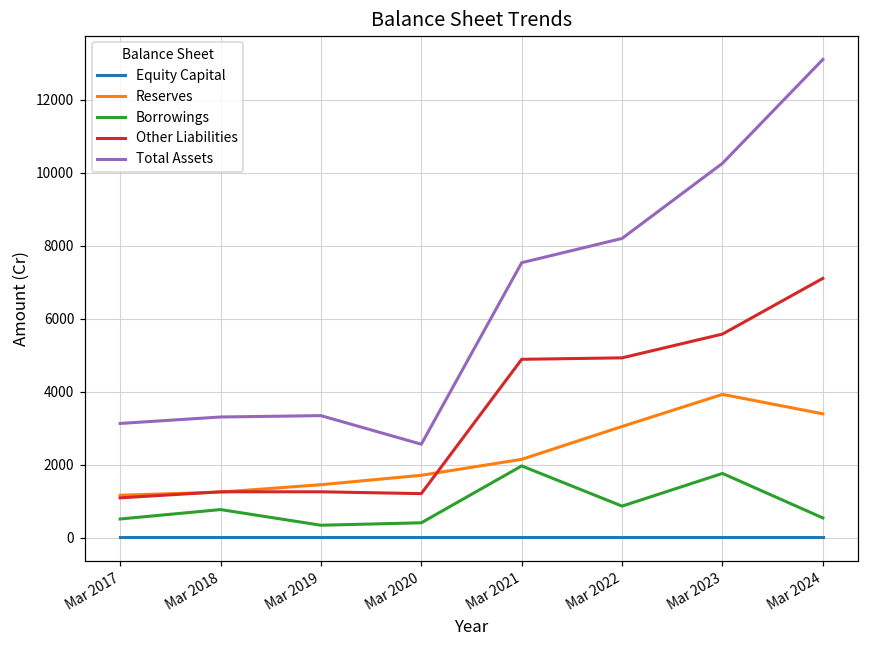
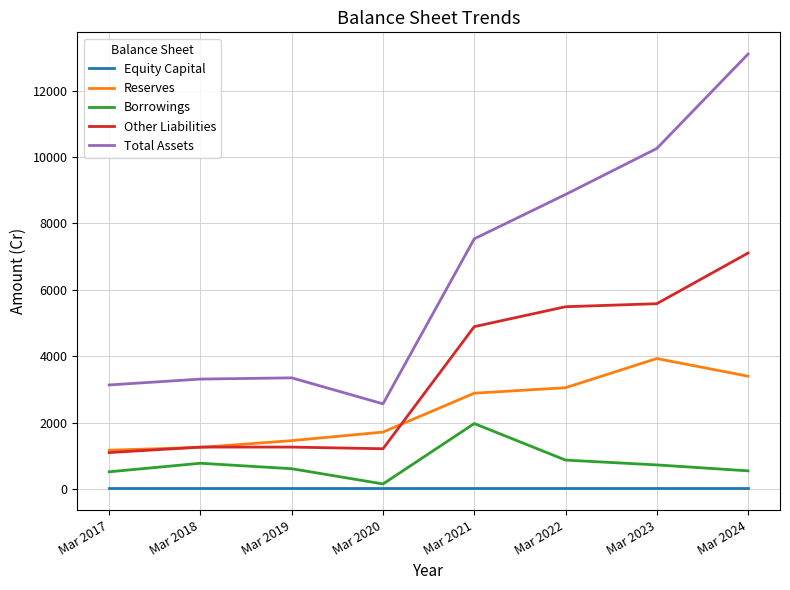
  {
    "Equity Capital": {
      "Mar 2017": 0,
      "Mar 2018": 0,
      "Mar 2019": 0,
      "Mar 2020": 0,
      "Mar 2021": 0,
      "Mar 2022": 0,
      "Mar 2023": 0,
      "Mar 2024": 0
    },
    "Reserves": {
      "Mar 2019": 1500,
      "Mar 2020": 1700,
-     "Mar 2021": 2200,
+     "Mar 2021": 2900,
      "Mar 2022": 3100,
      "Mar 2023": 3900,
      "Mar 2024": 3400
    },
    "Borrowings": {
      "Mar 2017": 500,
      "Mar 2018": 800,
-     "Mar 2019": 300,
-     "Mar 2020": 400,
+     "Mar 2019": 600,
+     "Mar 2020": 200,
      "Mar 2021": 2000,
      "Mar 2022": 900,
-     "Mar 2023": 1800,
+     "Mar 2023": 700,
      "Mar 2024": 500
    },
    "Other Liabilities": {
      "Mar 2019": 1300,
      "Mar 2020": 1200,
      "Mar 2021": 4900,
-     "Mar 2022": 4900,
+     "Mar 2022": 5500,
      "Mar 2023": 5600,
      "Mar 2024": 7100
    },
    "Total Assets": {
      "Mar 2017": 3100,
      "Mar 2018": 3300,
      "Mar 2019": 3300,
      "Mar 2020": 2600,
      "Mar 2021": 7500,
-     "Mar 2022": 8200,
+     "Mar 2022": 8900,
      "Mar 2023": 10300,
      "Mar 2024": 13100
    }
  }
